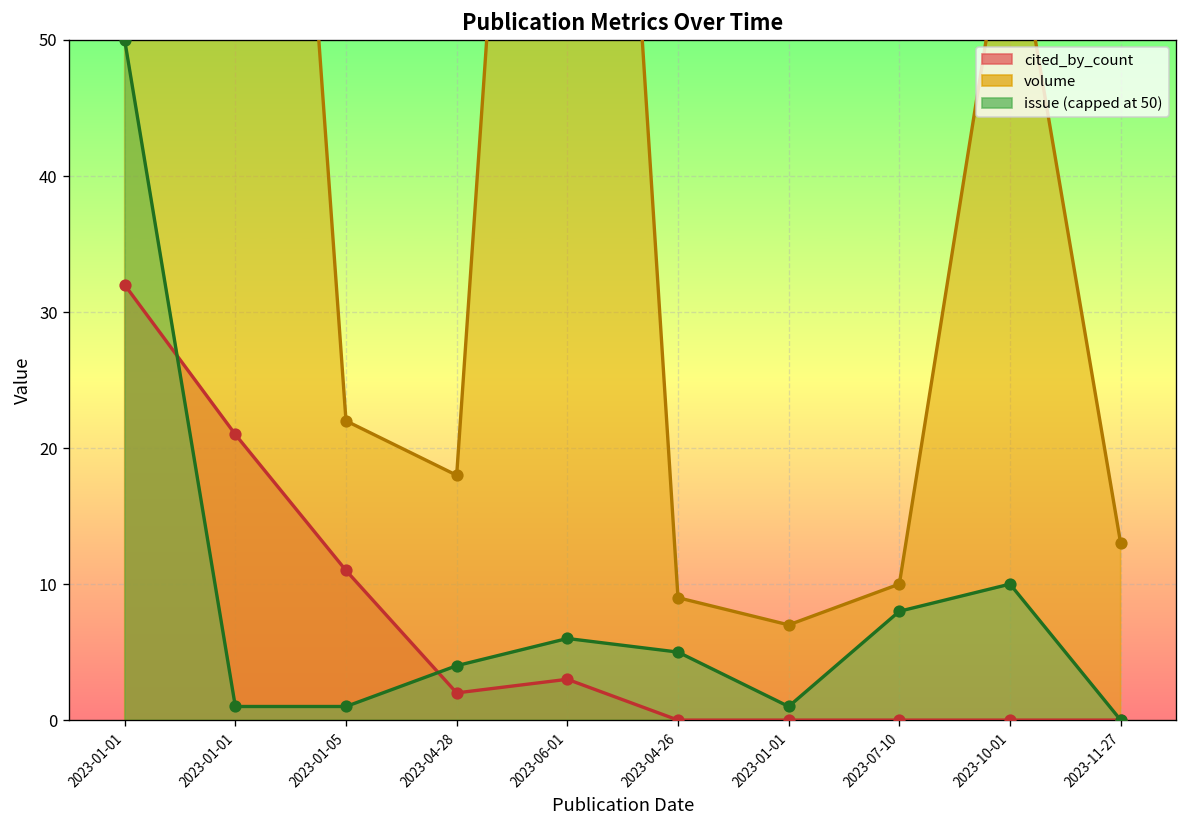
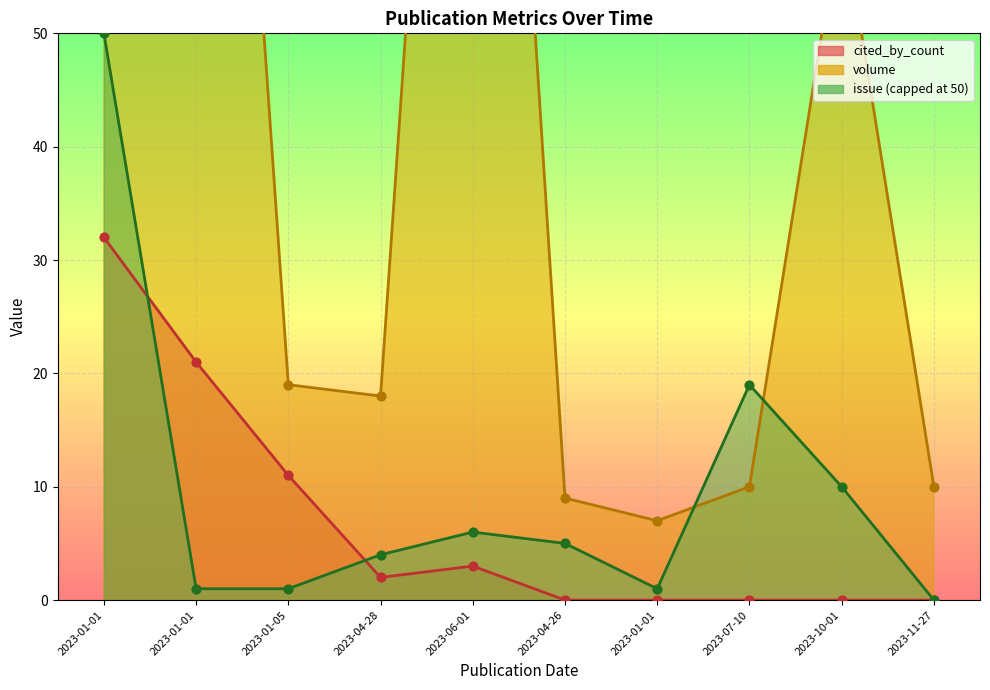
  {
    "cited_by_count": {
      "2023-01-05": 11,
      "2023-04-28": 2,
      "2023-06-01": 3,
      "2023-04-26": 0,
      "2023-07-10": 0,
      "2023-10-01": 0
    },
    "volume": {
-     "2023-01-05": 22,
+     "2023-01-05": 19,
      "2023-04-28": 18,
      "2023-04-26": 9,
      "2023-07-10": 10,
-     "2023-11-27": 13
+     "2023-11-27": 10
    },
    "issue (capped at 50)": {
      "2023-01-05": 1,
      "2023-04-28": 4,
      "2023-06-01": 6,
      "2023-04-26": 5,
-     "2023-07-10": 8,
+     "2023-07-10": 19,
      "2023-10-01": 10
    }
  }
